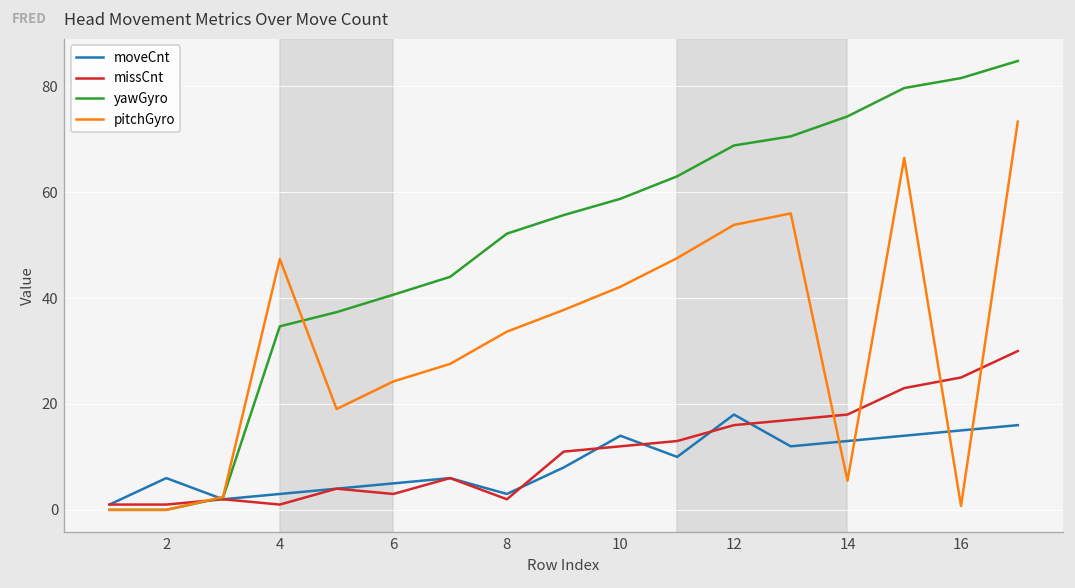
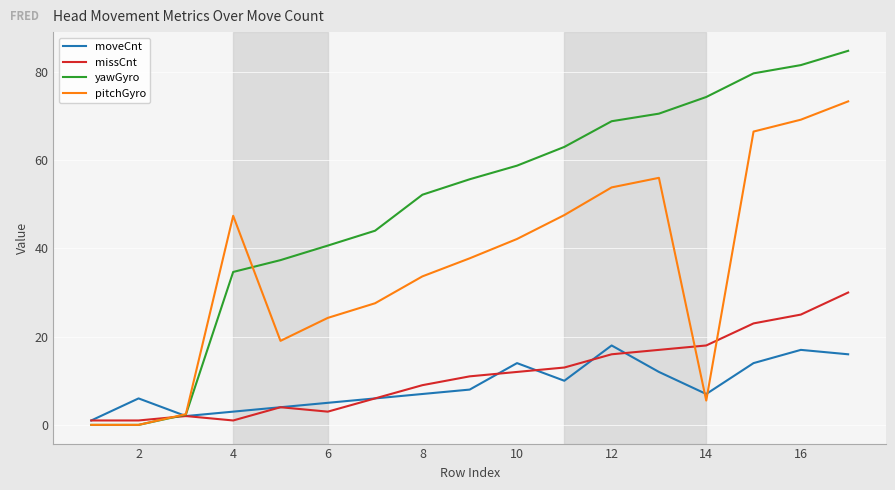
  {
    "moveCnt": {
      "2": 6,
      "4": 3,
      "6": 5,
-     "8": 3,
+     "8": 7,
      "10": 14,
      "12": 18,
-     "14": 13,
-     "16": 15
+     "14": 7,
+     "16": 17
    },
    "missCnt": {
      "2": 1,
      "4": 1,
      "6": 3,
-     "8": 2,
+     "8": 9,
      "10": 12,
      "12": 16,
      "14": 18,
      "16": 25
    },
    "yawGyro": {
      "4": 35,
      "6": 41,
      "8": 52,
      "10": 59,
      "12": 69,
      "14": 74,
      "16": 82
    },
    "pitchGyro": {
      "4": 47,
      "6": 24,
      "8": 34,
      "10": 42,
      "12": 54,
      "14": 6,
-     "16": 1
+     "16": 69
    }
  }
